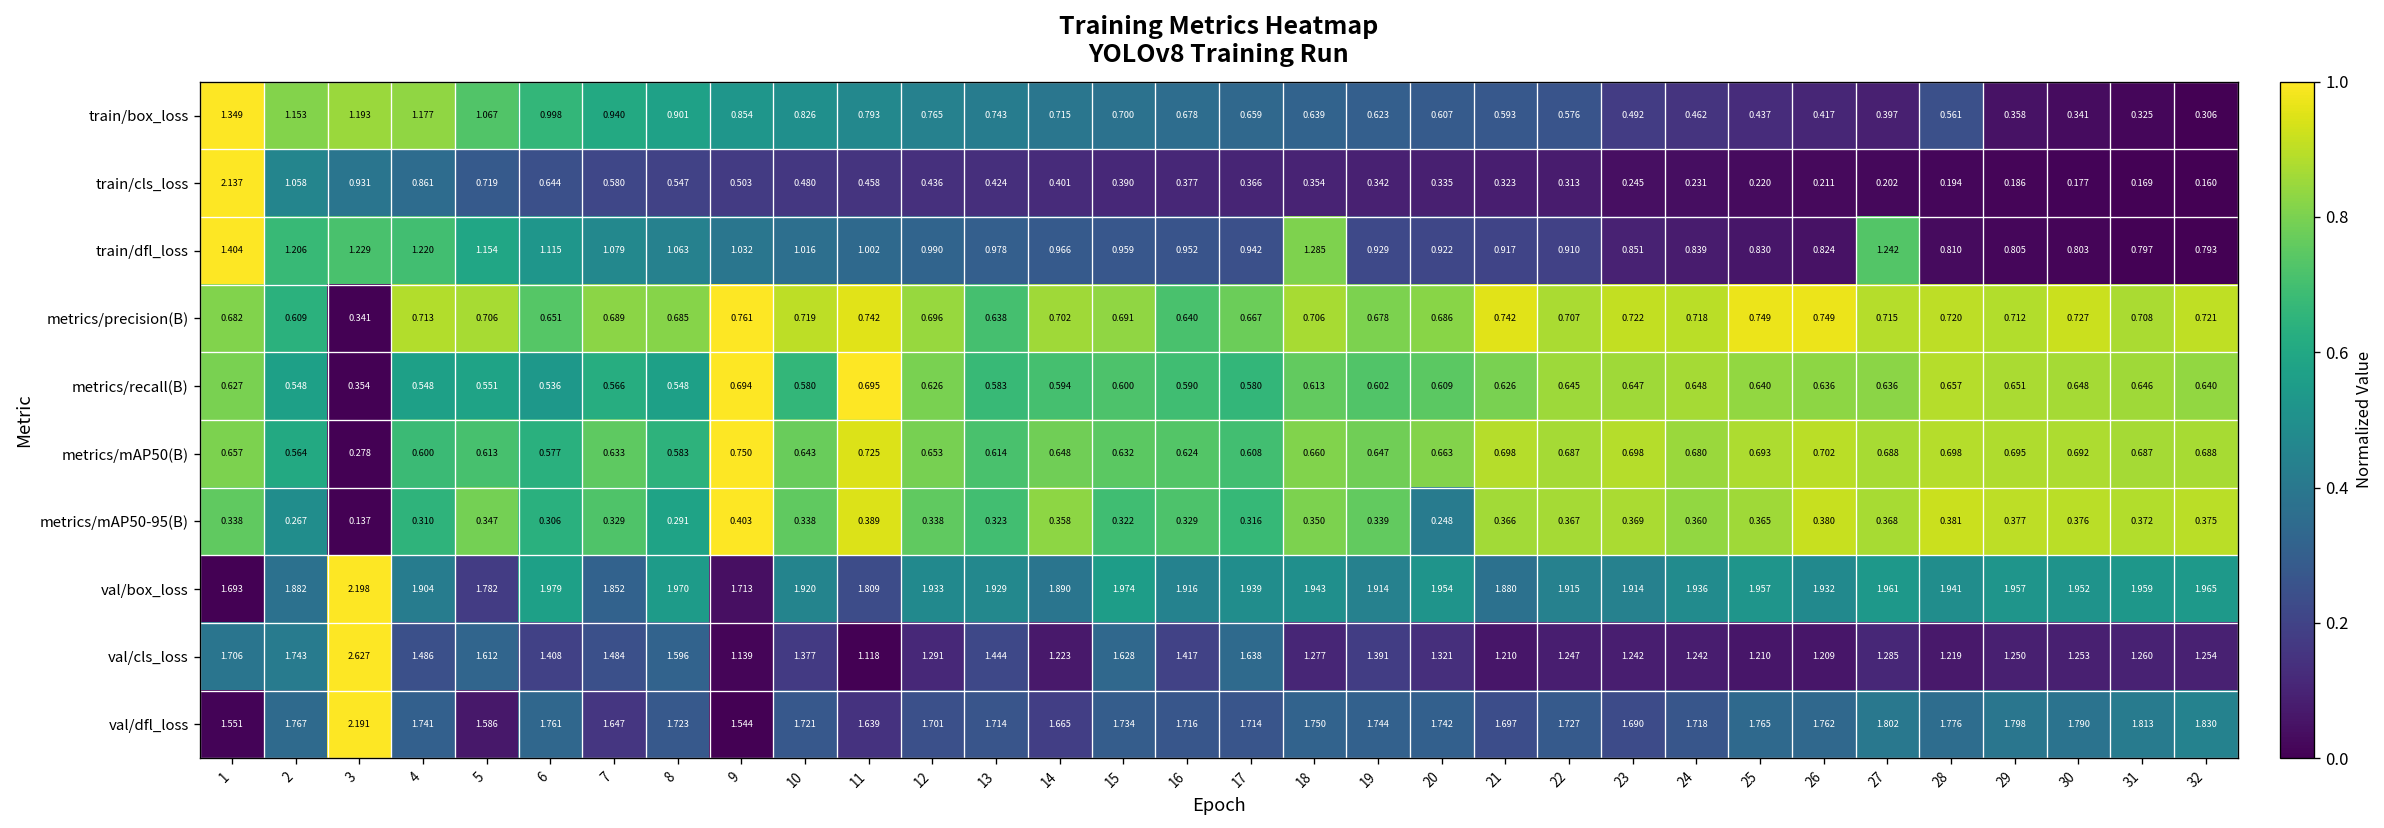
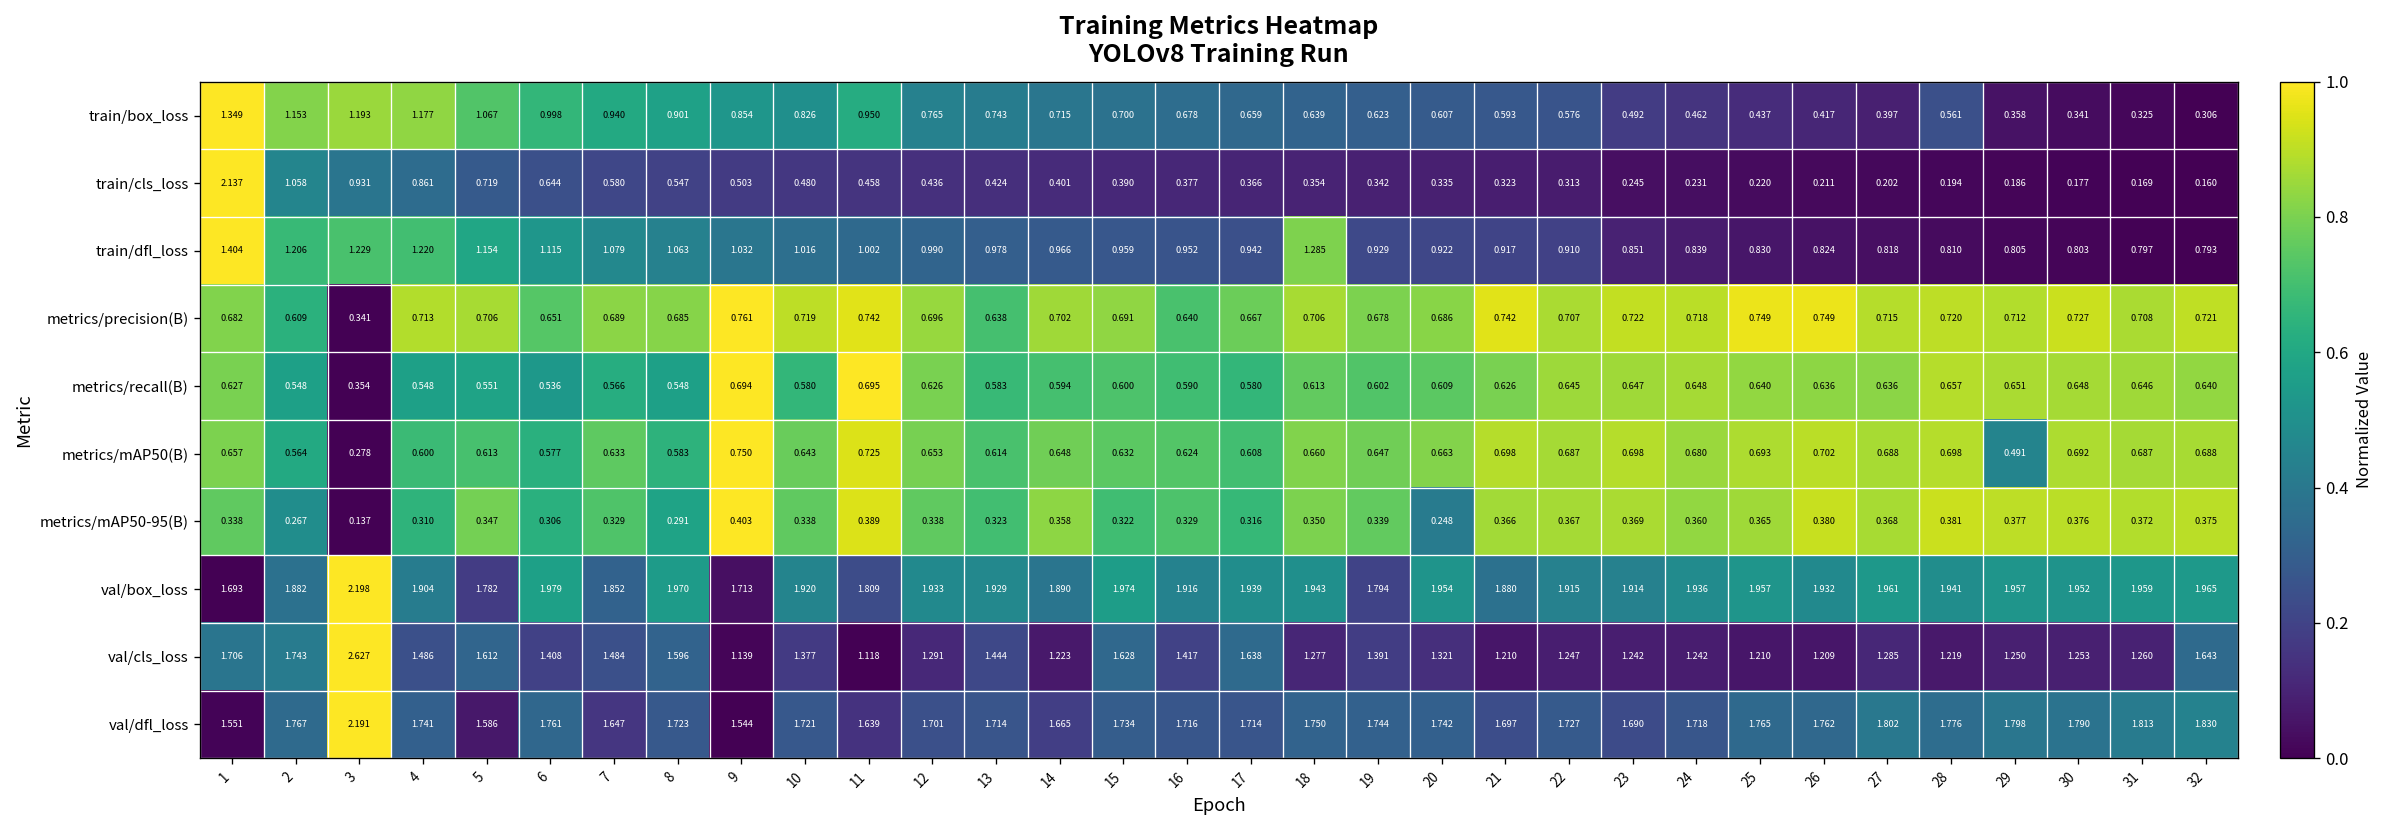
  {
    "train/box_loss": {
      "1": 1.349,
      "2": 1.153,
      "3": 1.193,
      "4": 1.177,
      "5": 1.067,
      "6": 0.998,
      "7": 0.940,
      "8": 0.901,
      "9": 0.854,
      "10": 0.826,
-     "11": 0.793,
+     "11": 0.950,
      "12": 0.765,
      "13": 0.743,
      "14": 0.715,
      "15": 0.700,
      "16": 0.678,
      "17": 0.659,
      "18": 0.639,
      "19": 0.623,
      "20": 0.607,
      "21": 0.593,
      "22": 0.576,
      "23": 0.492,
      "24": 0.462,
      "25": 0.437,
      "26": 0.417,
      "27": 0.397,
      "28": 0.561,
      "29": 0.358,
      "30": 0.341,
      "31": 0.325,
      "32": 0.306
    },
    "train/dfl_loss": {
      "1": 1.404,
      "2": 1.206,
      "3": 1.229,
      "4": 1.220,
      "5": 1.154,
      "6": 1.115,
      "7": 1.079,
      "8": 1.063,
      "9": 1.032,
      "10": 1.016,
      "11": 1.002,
      "12": 0.990,
      "13": 0.978,
      "14": 0.966,
      "15": 0.959,
      "16": 0.952,
      "17": 0.942,
      "18": 1.285,
      "19": 0.929,
      "20": 0.922,
      "21": 0.917,
      "22": 0.910,
      "23": 0.851,
      "24": 0.839,
      "25": 0.830,
      "26": 0.824,
-     "27": 1.242,
+     "27": 0.818,
      "28": 0.810,
      "29": 0.805,
      "30": 0.803,
      "31": 0.797,
      "32": 0.793
    },
    "metrics/mAP50(B)": {
      "1": 0.657,
      "2": 0.564,
      "3": 0.278,
      "4": 0.600,
      "5": 0.613,
      "6": 0.577,
      "7": 0.633,
      "8": 0.583,
      "9": 0.750,
      "10": 0.643,
      "11": 0.725,
      "12": 0.653,
      "13": 0.614,
      "14": 0.648,
      "15": 0.632,
      "16": 0.624,
      "17": 0.608,
      "18": 0.660,
      "19": 0.647,
      "20": 0.663,
      "21": 0.698,
      "22": 0.687,
      "23": 0.698,
      "24": 0.680,
      "25": 0.693,
      "26": 0.702,
      "27": 0.688,
      "28": 0.698,
-     "29": 0.695,
+     "29": 0.491,
      "30": 0.692,
      "31": 0.687,
      "32": 0.688
    },
    "val/box_loss": {
      "1": 1.693,
      "2": 1.882,
      "3": 2.198,
      "4": 1.904,
      "5": 1.782,
      "6": 1.979,
      "7": 1.852,
      "8": 1.970,
      "9": 1.713,
      "10": 1.920,
      "11": 1.809,
      "12": 1.933,
      "13": 1.929,
      "14": 1.890,
      "15": 1.974,
      "16": 1.916,
      "17": 1.939,
      "18": 1.943,
-     "19": 1.914,
+     "19": 1.794,
      "20": 1.954,
      "21": 1.880,
      "22": 1.915,
      "23": 1.914,
      "24": 1.936,
      "25": 1.957,
      "26": 1.932,
      "27": 1.961,
      "28": 1.941,
      "29": 1.957,
      "30": 1.952,
      "31": 1.959,
      "32": 1.965
    },
    "val/cls_loss": {
      "1": 1.706,
      "2": 1.743,
      "3": 2.627,
      "4": 1.486,
      "5": 1.612,
      "6": 1.408,
      "7": 1.484,
      "8": 1.596,
      "9": 1.139,
      "10": 1.377,
      "11": 1.118,
      "12": 1.291,
      "13": 1.444,
      "14": 1.223,
      "15": 1.628,
      "16": 1.417,
      "17": 1.638,
      "18": 1.277,
      "19": 1.391,
      "20": 1.321,
      "21": 1.210,
      "22": 1.247,
      "23": 1.242,
      "24": 1.242,
      "25": 1.210,
      "26": 1.209,
      "27": 1.285,
      "28": 1.219,
      "29": 1.250,
      "30": 1.253,
      "31": 1.260,
-     "32": 1.254
+     "32": 1.643
    }
  }
